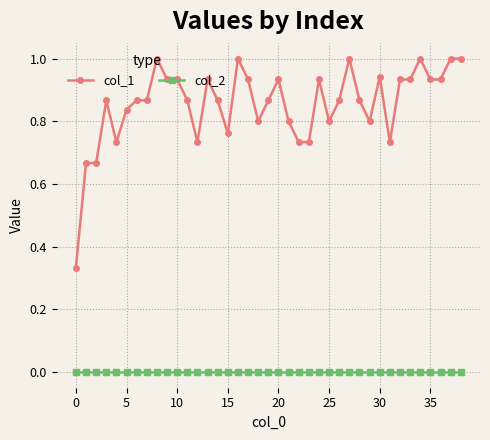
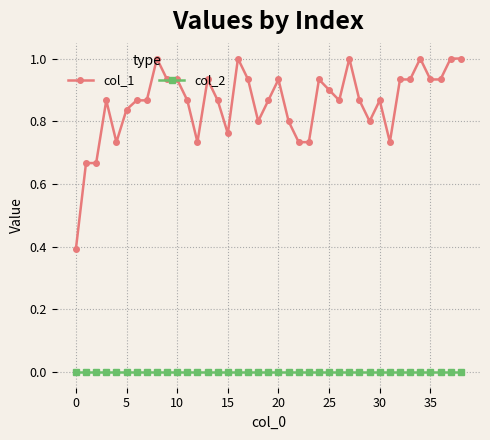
  {
    "col_1": {
-     "0": 0.33,
+     "0": 0.39,
      "5": 0.84,
      "10": 0.93,
      "15": 0.76,
      "20": 0.93,
-     "25": 0.8,
-     "30": 0.94,
+     "25": 0.9,
+     "30": 0.87,
      "35": 0.93
    },
    "col_2": {
      "0": 0.00,
      "5": 0.00,
      "10": 0.00,
      "15": 0.00,
      "20": 0.00,
      "25": 0.00,
      "30": 0.00,
      "35": 0.00
    }
  }
